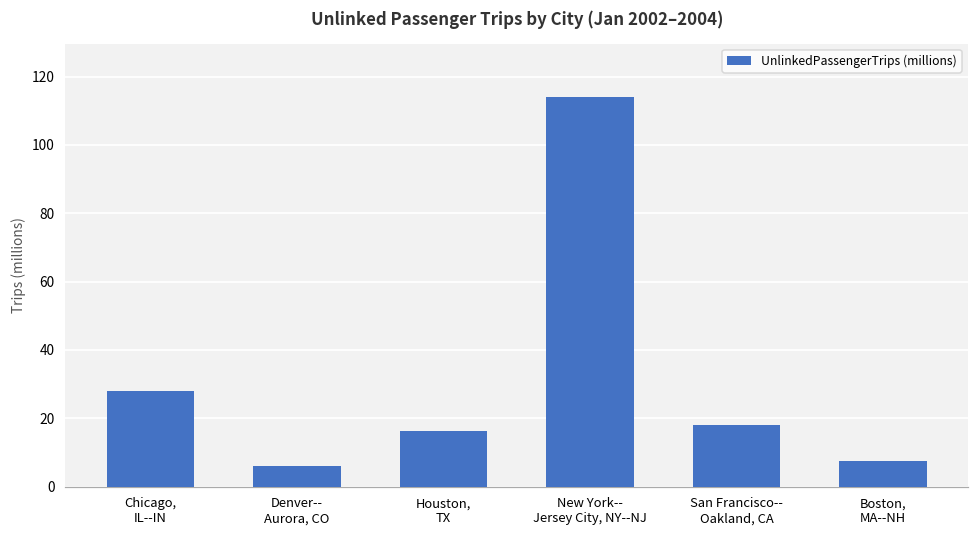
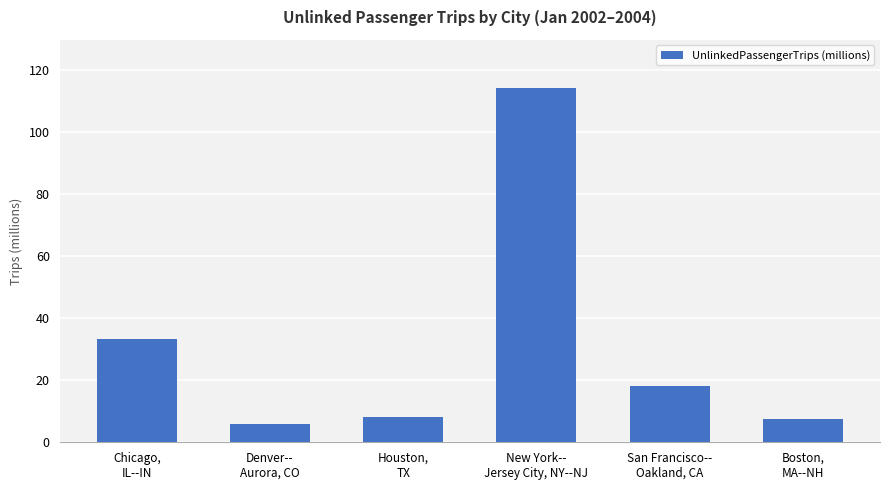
  {
-   "Chicago, IL--IN": 28,
+   "Chicago, IL--IN": 33,
    "Denver-- Aurora, CO": 6,
-   "Houston, TX": 16,
+   "Houston, TX": 8,
    "New York-- Jersey City, NY--NJ": 114,
    "San Francisco-- Oakland, CA": 18,
    "Boston, MA--NH": 7
  }
